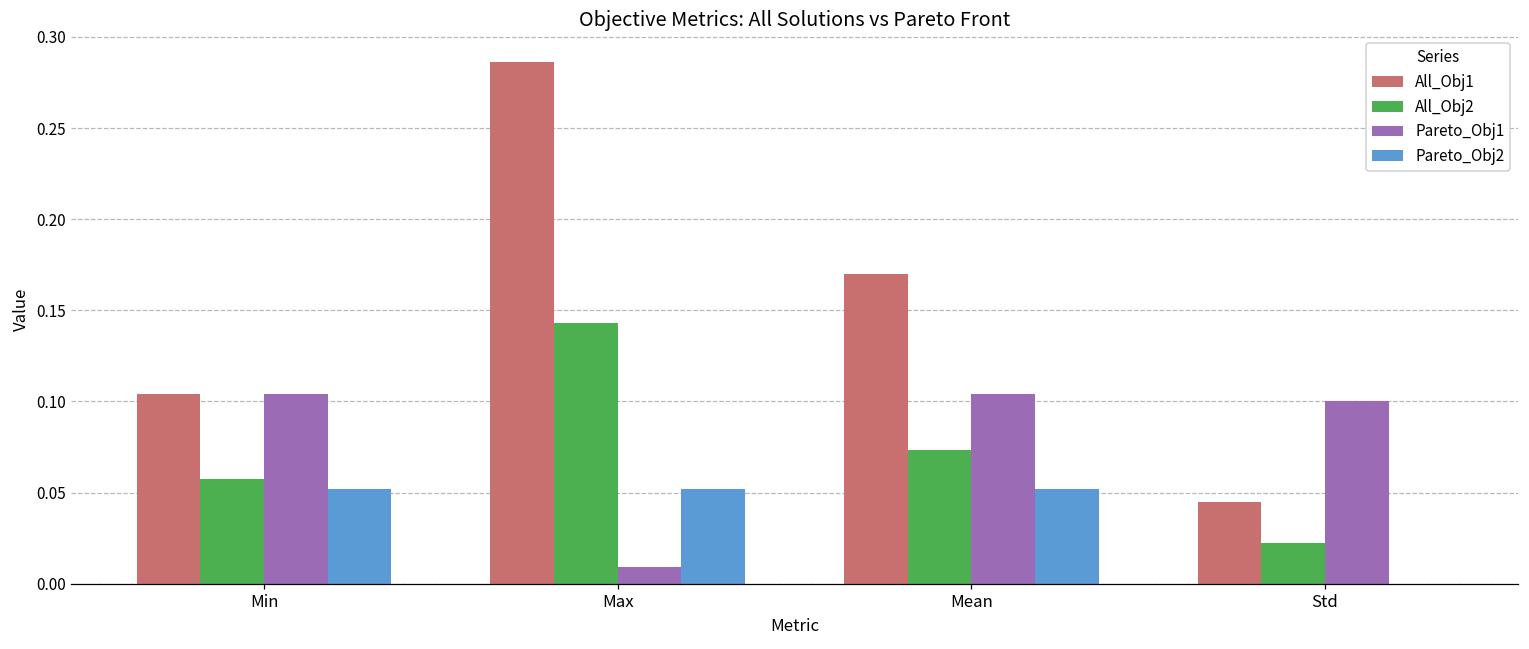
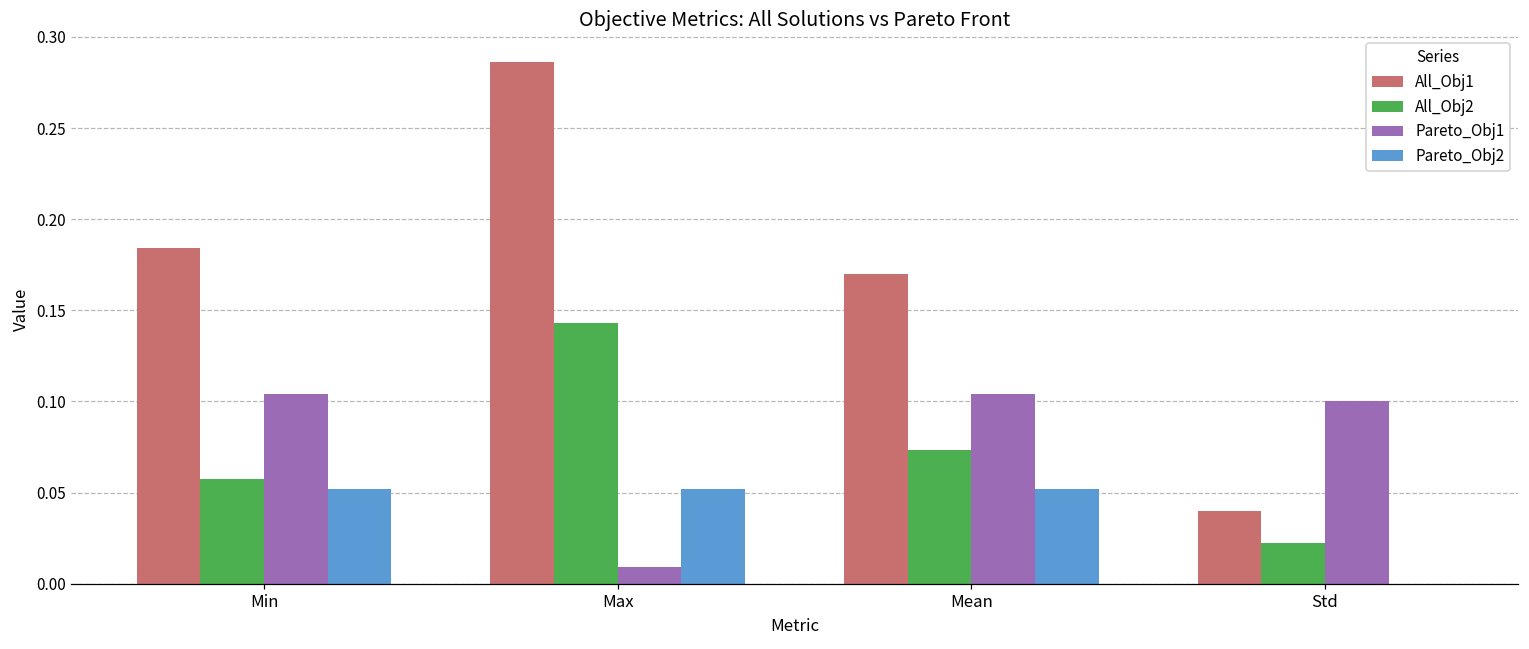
  {
    "All_Obj1": {
-     "Min": 0.104,
+     "Min": 0.184,
      "Max": 0.286,
      "Mean": 0.170,
-     "Std": 0.045
+     "Std": 0.040
    },
    "All_Obj2": {
      "Min": 0.058,
      "Max": 0.143,
      "Mean": 0.073,
      "Std": 0.022
    },
    "Pareto_Obj1": {
      "Min": 0.104,
      "Max": 0.009,
      "Mean": 0.104,
      "Std": 0.100
    },
    "Pareto_Obj2": {
      "Min": 0.052,
      "Max": 0.052,
      "Mean": 0.052,
      "Std": 0.000
    }
  }
